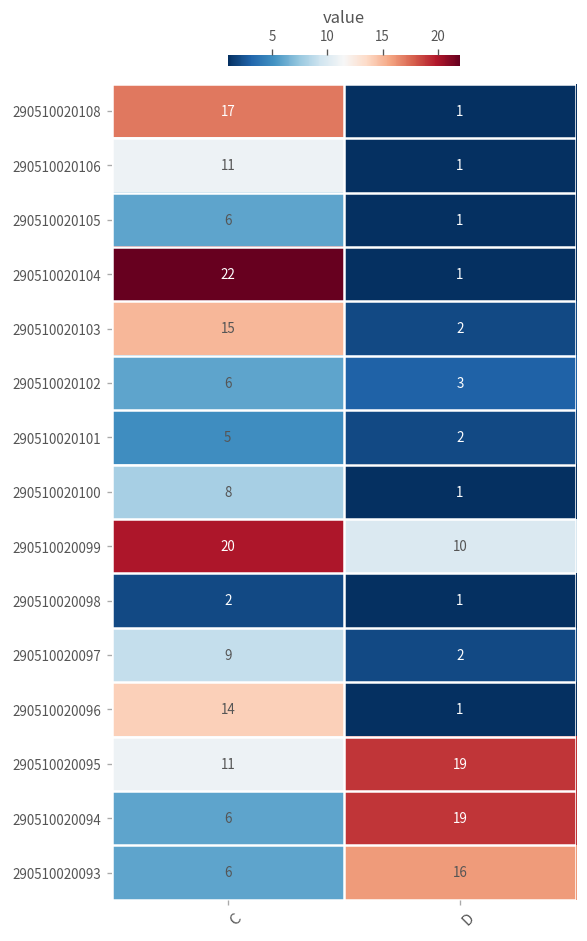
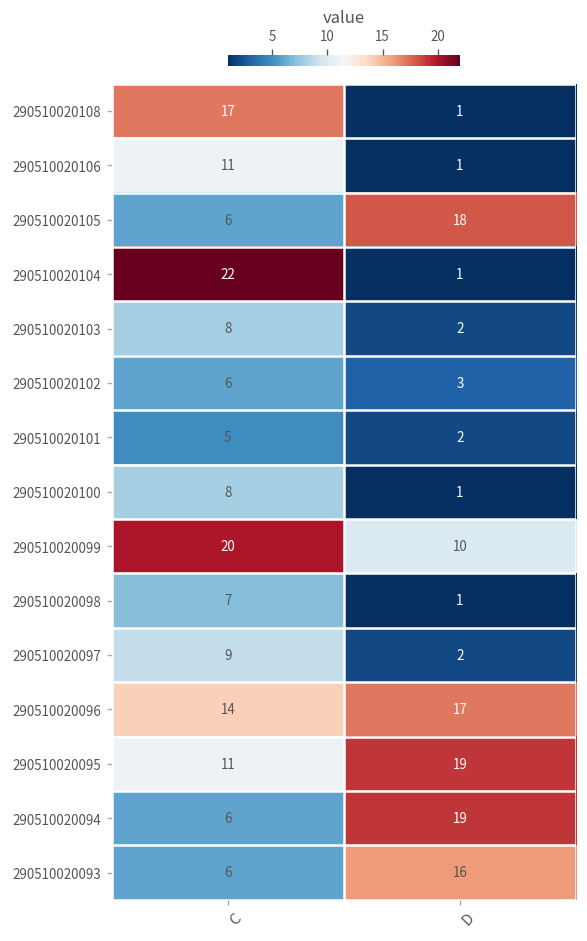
  {
    "290510020108": {
      "C": 17,
      "D": 1
    },
    "290510020106": {
      "C": 11,
      "D": 1
    },
    "290510020105": {
      "C": 6,
-     "D": 1
+     "D": 18
    },
    "290510020104": {
      "C": 22,
      "D": 1
    },
    "290510020103": {
-     "C": 15,
+     "C": 8,
      "D": 2
    },
    "290510020102": {
      "C": 6,
      "D": 3
    },
    "290510020101": {
      "C": 5,
      "D": 2
    },
    "290510020100": {
      "C": 8,
      "D": 1
    },
    "290510020099": {
      "C": 20,
      "D": 10
    },
    "290510020098": {
-     "C": 2,
+     "C": 7,
      "D": 1
    },
    "290510020097": {
      "C": 9,
      "D": 2
    },
    "290510020096": {
      "C": 14,
-     "D": 1
+     "D": 17
    },
    "290510020095": {
      "C": 11,
      "D": 19
    },
    "290510020094": {
      "C": 6,
      "D": 19
    },
    "290510020093": {
      "C": 6,
      "D": 16
    }
  }
